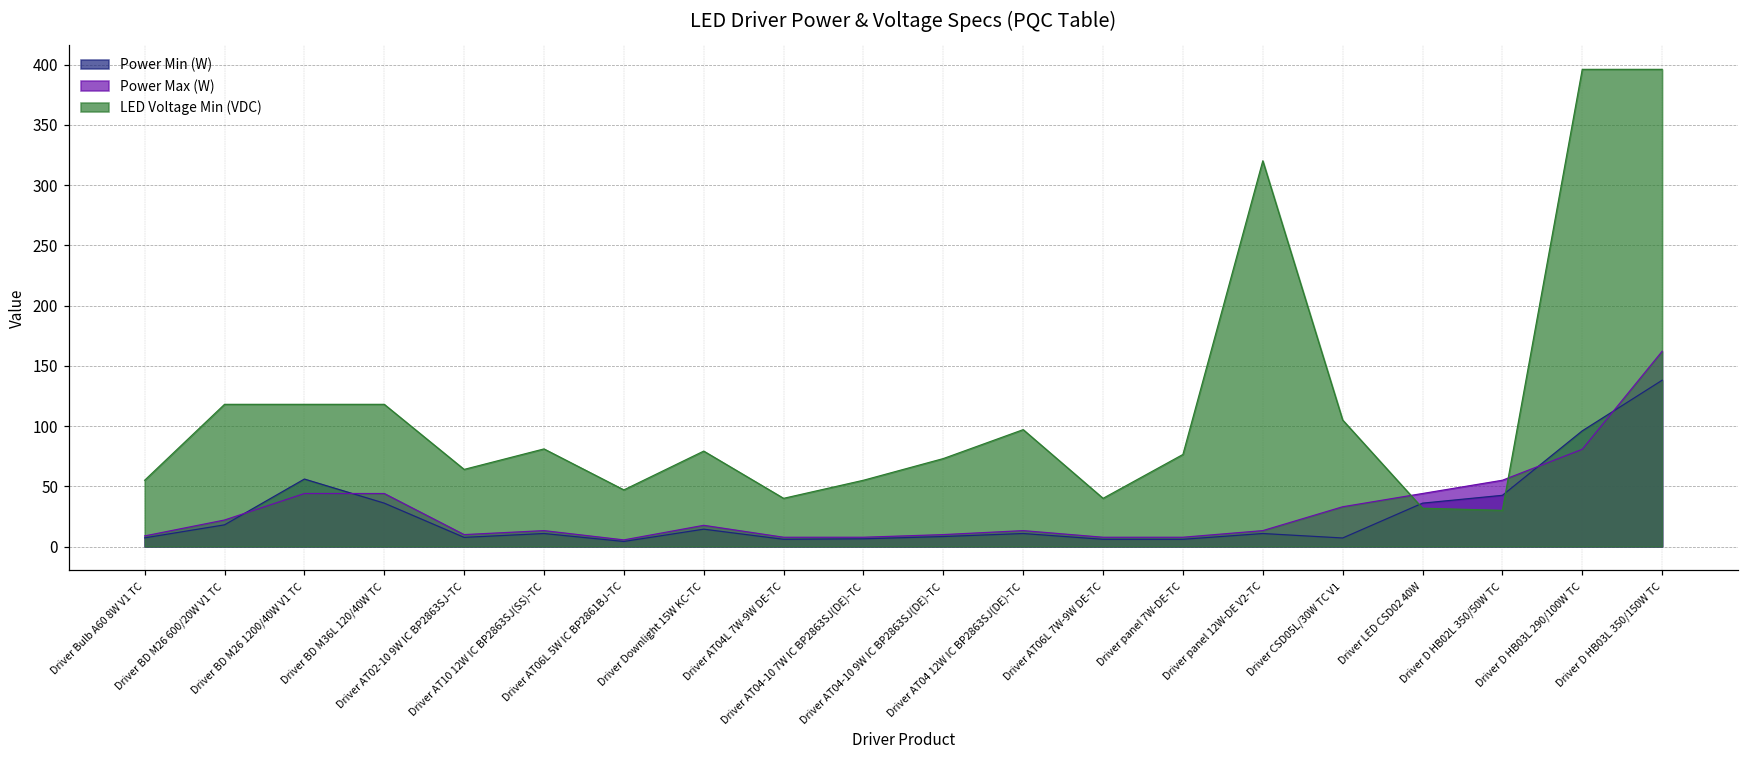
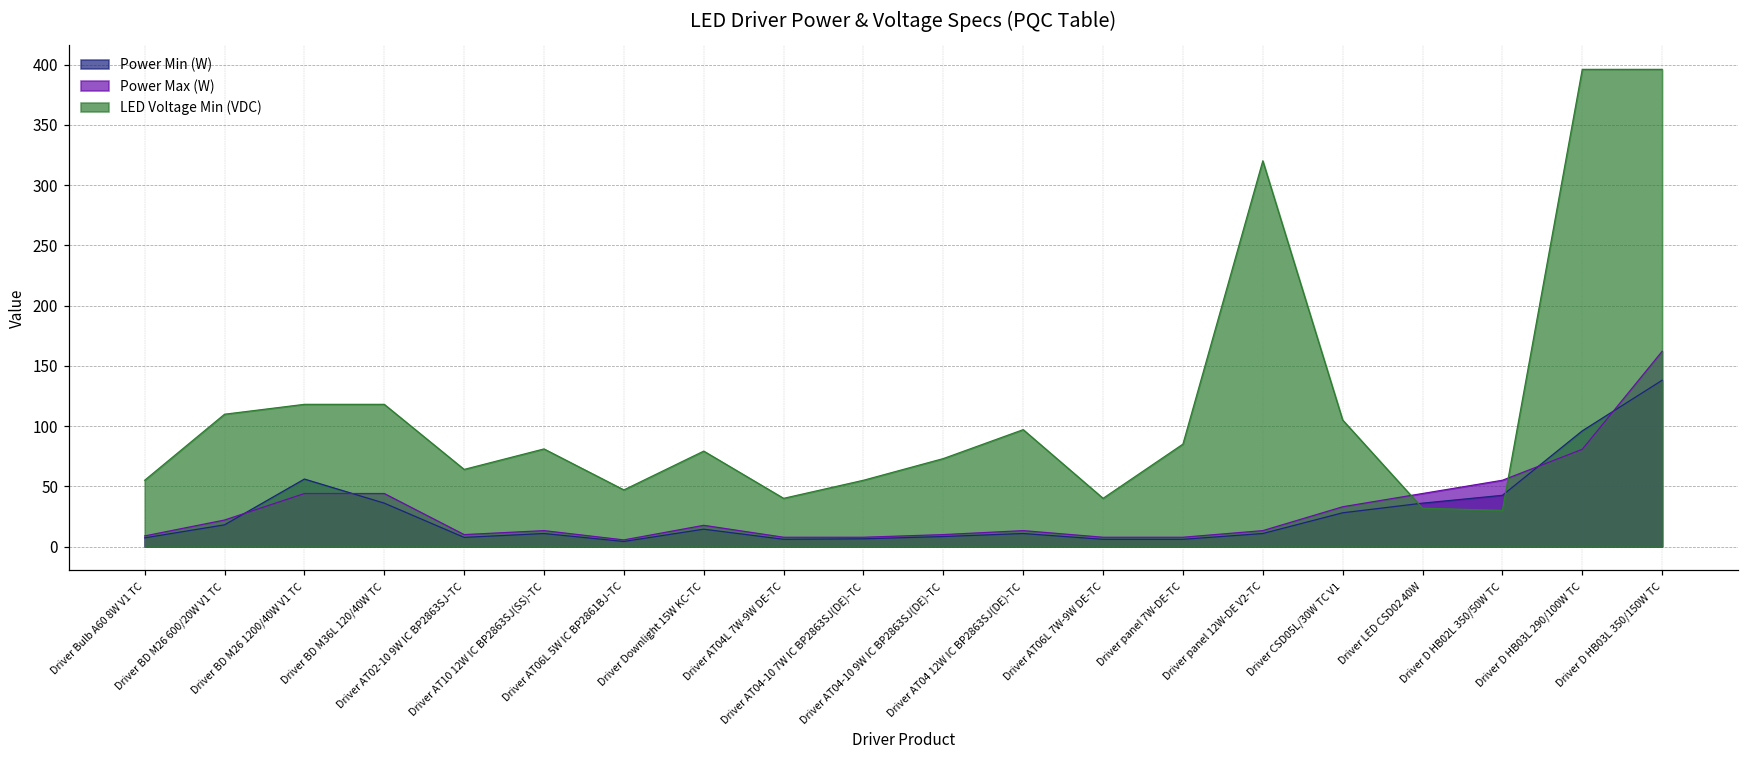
  {
    "Power Min (W)": {
      "Driver BD M26 600/20W V1 TC": 18,
      "Driver BD M26 1200/40W V1 TC": 56,
      "Driver BD M36L 120/40W TC": 36,
      "Driver AT10 12W IC BP2863SJ(SS)-TC": 11,
      "Driver Downlight 15W KC-TC": 14,
      "Driver AT04 12W IC BP2863SJ(DE)-TC": 11,
      "Driver panel 12W-DE V2-TC": 11,
-     "Driver CSD05L/30W TC V1": 7,
+     "Driver CSD05L/30W TC V1": 28,
      "Driver LED CSD02 40W": 36,
      "Driver D HB02L 350/50W TC": 43,
      "Driver D HB03L 290/100W TC": 96,
      "Driver D HB03L 350/150W TC": 138
    },
    "Power Max (W)": {
      "Driver BD M26 600/20W V1 TC": 22,
      "Driver BD M26 1200/40W V1 TC": 44,
      "Driver BD M36L 120/40W TC": 44,
      "Driver AT10 12W IC BP2863SJ(SS)-TC": 13,
      "Driver Downlight 15W KC-TC": 18,
      "Driver AT04 12W IC BP2863SJ(DE)-TC": 13,
      "Driver panel 12W-DE V2-TC": 13,
      "Driver CSD05L/30W TC V1": 33,
      "Driver LED CSD02 40W": 44,
      "Driver D HB02L 350/50W TC": 55,
      "Driver D HB03L 290/100W TC": 81,
      "Driver D HB03L 350/150W TC": 162
    },
    "LED Voltage Min (VDC)": {
      "Driver Bulb A60 8W V1 TC": 55,
-     "Driver BD M26 600/20W V1 TC": 118,
+     "Driver BD M26 600/20W V1 TC": 110,
      "Driver BD M26 1200/40W V1 TC": 118,
      "Driver BD M36L 120/40W TC": 118,
      "Driver AT02-10 9W IC BP2863SJ-TC": 64,
      "Driver AT10 12W IC BP2863SJ(SS)-TC": 81,
      "Driver AT06L 5W IC BP2861BJ-TC": 47,
      "Driver Downlight 15W KC-TC": 79,
      "Driver AT04L 7W-9W DE-TC": 40,
      "Driver AT04-10 7W IC BP2863SJ(DE)-TC": 55,
      "Driver AT04-10 9W IC BP2863SJ(DE)-TC": 73,
      "Driver AT04 12W IC BP2863SJ(DE)-TC": 97,
      "Driver AT06L 7W-9W DE-TC": 40,
-     "Driver panel 7W-DE-TC": 76,
+     "Driver panel 7W-DE-TC": 85,
      "Driver panel 12W-DE V2-TC": 320,
      "Driver CSD05L/30W TC V1": 105,
      "Driver LED CSD02 40W": 32,
      "Driver D HB02L 350/50W TC": 30,
      "Driver D HB03L 290/100W TC": 396,
      "Driver D HB03L 350/150W TC": 396
    }
  }
